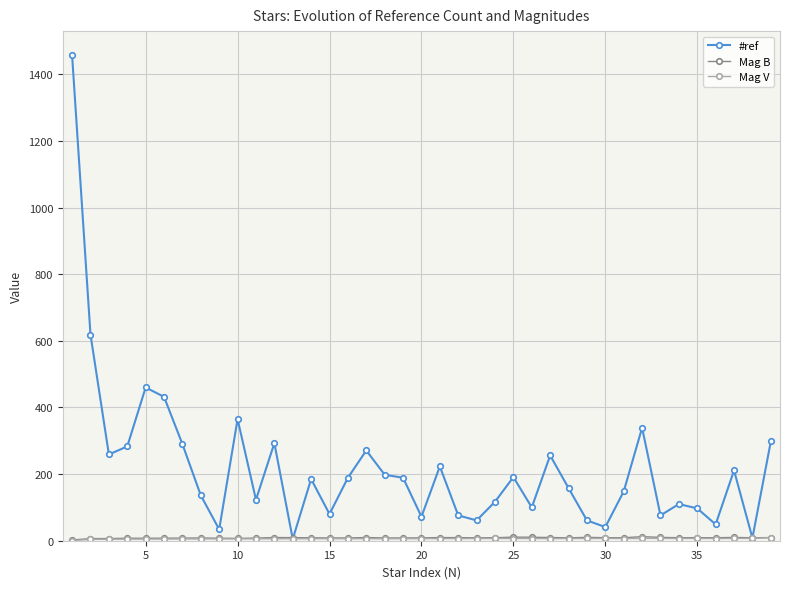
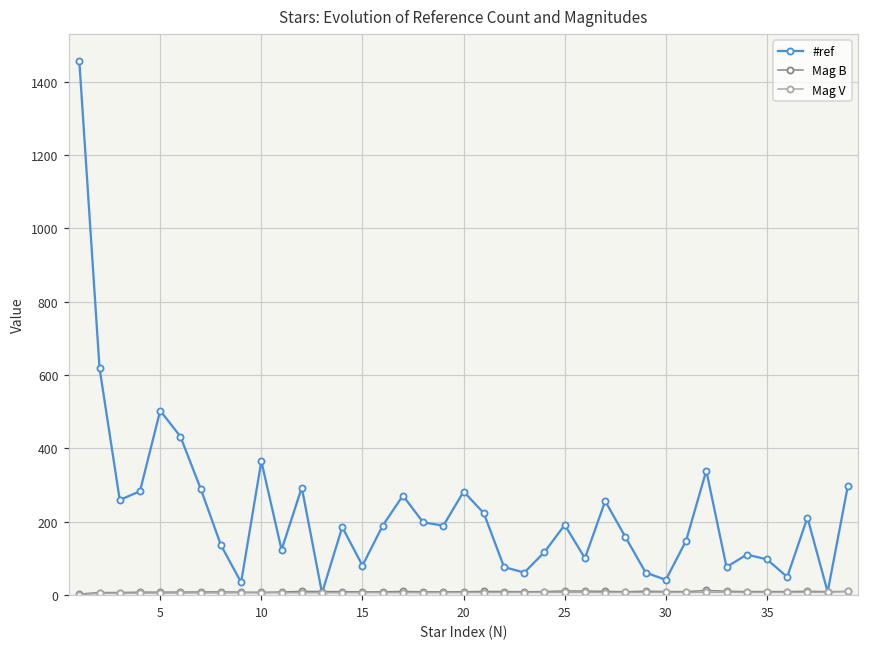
  {
    "#ref": {
-     "5": 460,
+     "5": 500,
      "10": 370,
      "15": 80,
-     "20": 70,
+     "20": 280,
      "25": 190,
      "30": 40,
      "35": 100
    }
  }
